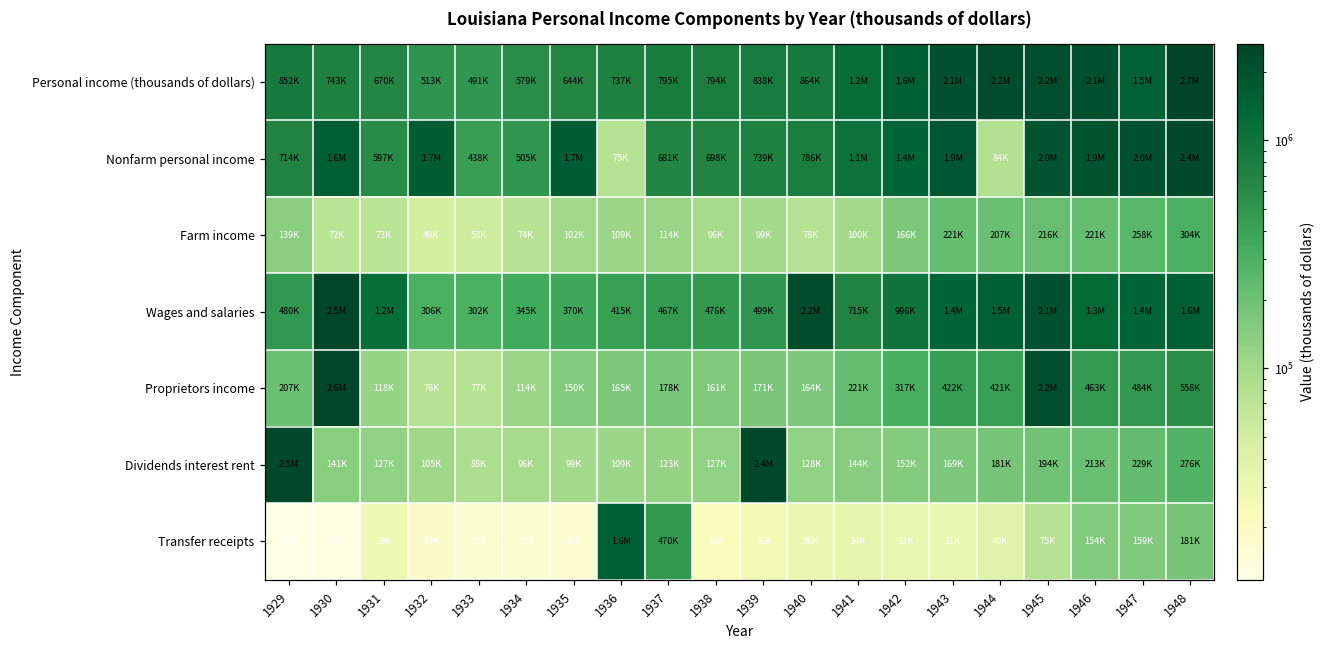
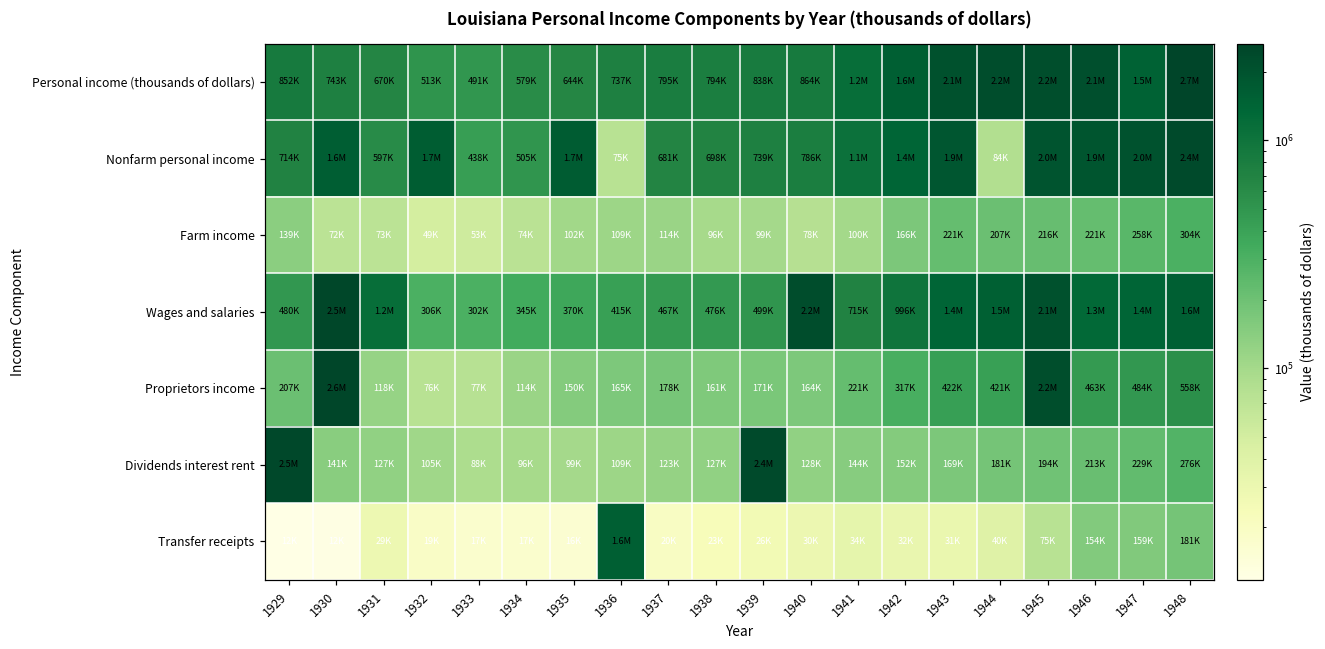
  {
    "Personal income (thousands of dollars)": {
      "1929": "852K",
      "1930": "743K",
      "1931": "670K",
      "1932": "513K",
      "1933": "491K",
      "1934": "579K",
      "1935": "644K",
      "1936": "737K",
      "1937": "795K",
      "1938": "794K",
      "1939": "838K",
      "1940": "864K",
      "1941": "1.2M",
      "1942": "1.6M",
      "1943": "2.1M",
      "1944": "2.2M",
      "1945": "2.2M",
      "1946": "2.1M",
      "1947": "1.5M",
      "1948": "2.7M"
    },
    "Nonfarm personal income": {
      "1929": "714K",
      "1930": "1.6M",
      "1931": "597K",
      "1932": "1.7M",
      "1933": "438K",
      "1934": "505K",
      "1935": "1.7M",
      "1936": "75K",
      "1937": "681K",
      "1938": "698K",
      "1939": "739K",
      "1940": "786K",
      "1941": "1.1M",
      "1942": "1.4M",
      "1943": "1.9M",
      "1944": "84K",
      "1945": "2.0M",
      "1946": "1.9M",
      "1947": "2.0M",
      "1948": "2.4M"
    },
    "Farm income": {
      "1929": "139K",
      "1930": "72K",
      "1931": "73K",
      "1932": "49K",
      "1933": "53K",
      "1934": "74K",
      "1935": "102K",
      "1936": "109K",
      "1937": "114K",
      "1938": "96K",
      "1939": "99K",
      "1940": "78K",
      "1941": "100K",
      "1942": "166K",
      "1943": "221K",
      "1944": "207K",
      "1945": "216K",
      "1946": "221K",
      "1947": "258K",
      "1948": "304K"
    },
    "Wages and salaries": {
      "1929": "480K",
      "1930": "2.5M",
      "1931": "1.2M",
      "1932": "306K",
      "1933": "302K",
      "1934": "345K",
      "1935": "370K",
      "1936": "415K",
      "1937": "467K",
      "1938": "476K",
      "1939": "499K",
      "1940": "2.2M",
      "1941": "715K",
      "1942": "996K",
      "1943": "1.4M",
      "1944": "1.5M",
      "1945": "2.1M",
      "1946": "1.3M",
      "1947": "1.4M",
      "1948": "1.6M"
    },
    "Proprietors income": {
      "1929": "207K",
      "1930": "2.6M",
      "1931": "118K",
      "1932": "76K",
      "1933": "77K",
      "1934": "114K",
      "1935": "150K",
      "1936": "165K",
      "1937": "178K",
      "1938": "161K",
      "1939": "171K",
      "1940": "164K",
      "1941": "221K",
      "1942": "317K",
      "1943": "422K",
      "1944": "421K",
      "1945": "2.2M",
      "1946": "463K",
      "1947": "484K",
      "1948": "558K"
    },
    "Dividends interest rent": {
      "1929": "2.5M",
      "1930": "141K",
      "1931": "127K",
      "1932": "105K",
      "1933": "88K",
      "1934": "96K",
      "1935": "99K",
      "1936": "109K",
      "1937": "123K",
      "1938": "127K",
      "1939": "2.4M",
      "1940": "128K",
      "1941": "144K",
      "1942": "152K",
      "1943": "169K",
      "1944": "181K",
      "1945": "194K",
      "1946": "213K",
      "1947": "229K",
      "1948": "276K"
    },
    "Transfer receipts": {
      "1931": "29K",
      "1932": "19K",
      "1933": "17K",
      "1934": "17K",
      "1936": "1.6M",
-     "1937": "470K",
+     "1937": "20K",
      "1938": "23K",
      "1939": "26K",
      "1940": "30K",
      "1941": "34K",
      "1942": "32K",
      "1943": "31K",
      "1944": "40K",
      "1945": "75K",
      "1946": "154K",
      "1947": "159K",
      "1948": "181K"
    }
  }
